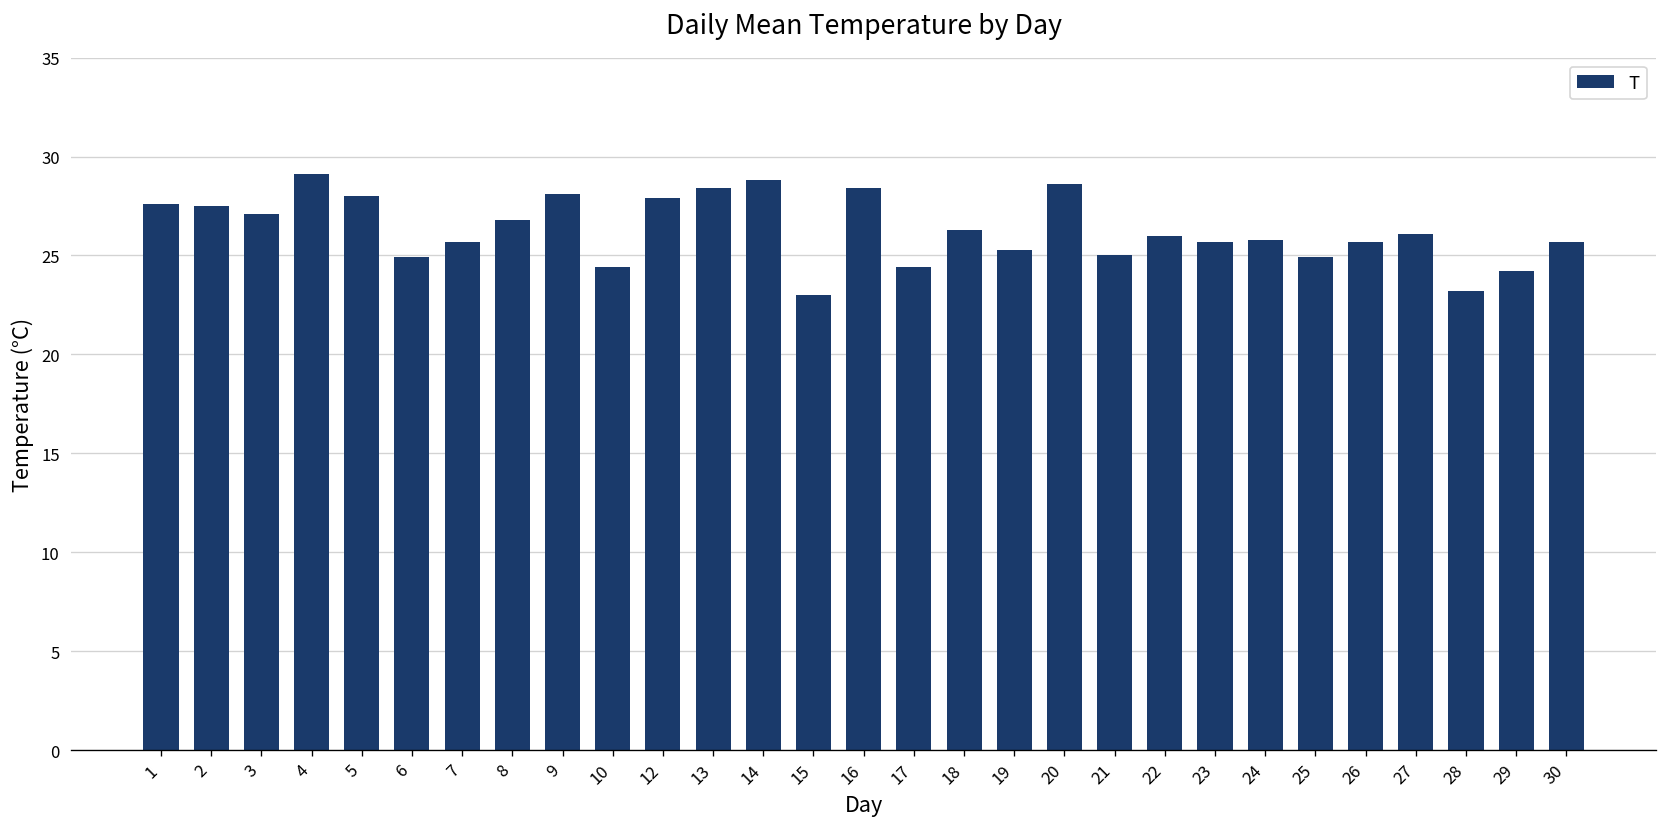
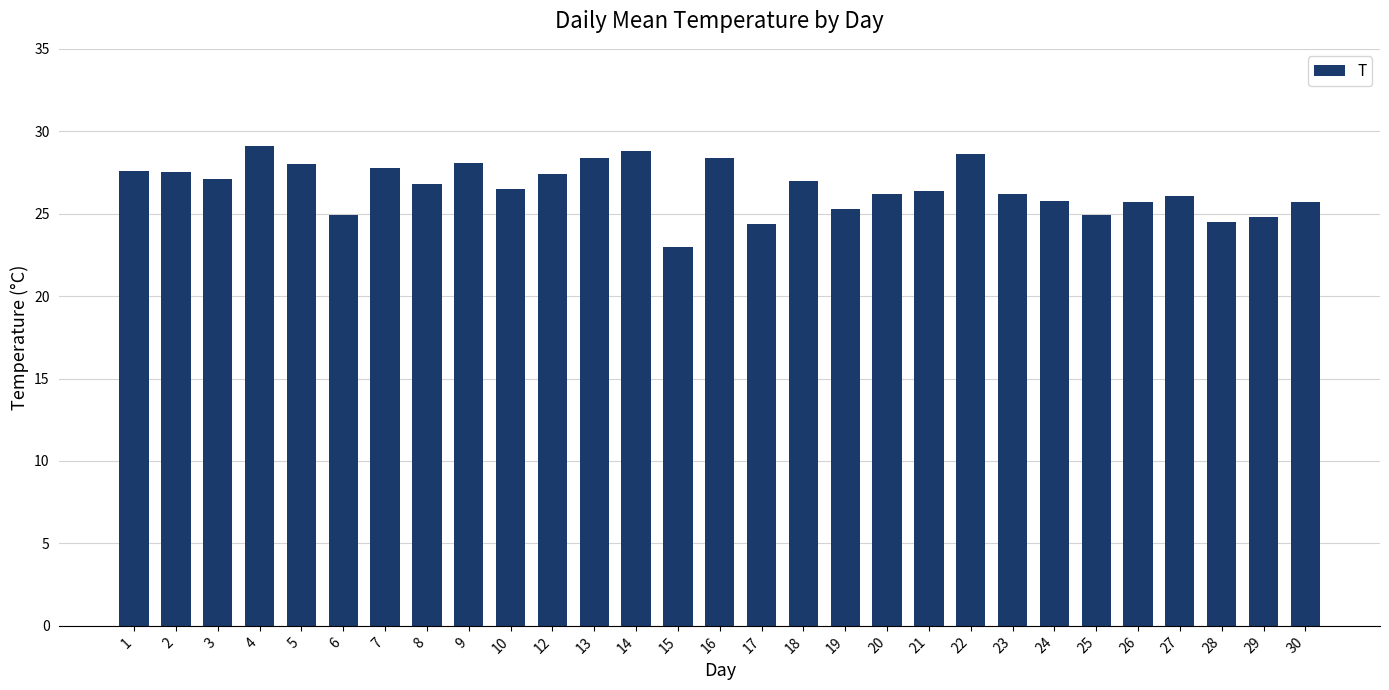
  {
    "1": 27.6,
    "2": 27.5,
    "3": 27.1,
    "4": 29.1,
    "5": 28.0,
    "6": 24.9,
-   "7": 25.7,
+   "7": 27.8,
    "8": 26.8,
    "9": 28.1,
-   "10": 24.4,
-   "12": 27.9,
+   "10": 26.5,
+   "12": 27.4,
    "13": 28.4,
    "14": 28.8,
    "15": 23.0,
    "16": 28.4,
    "17": 24.4,
-   "18": 26.3,
+   "18": 27.0,
    "19": 25.3,
-   "20": 28.6,
-   "21": 25.0,
-   "22": 26.0,
-   "23": 25.7,
+   "20": 26.2,
+   "21": 26.4,
+   "22": 28.6,
+   "23": 26.2,
    "24": 25.8,
    "25": 24.9,
    "26": 25.7,
    "27": 26.1,
-   "28": 23.2,
-   "29": 24.2,
+   "28": 24.5,
+   "29": 24.8,
    "30": 25.7
  }
